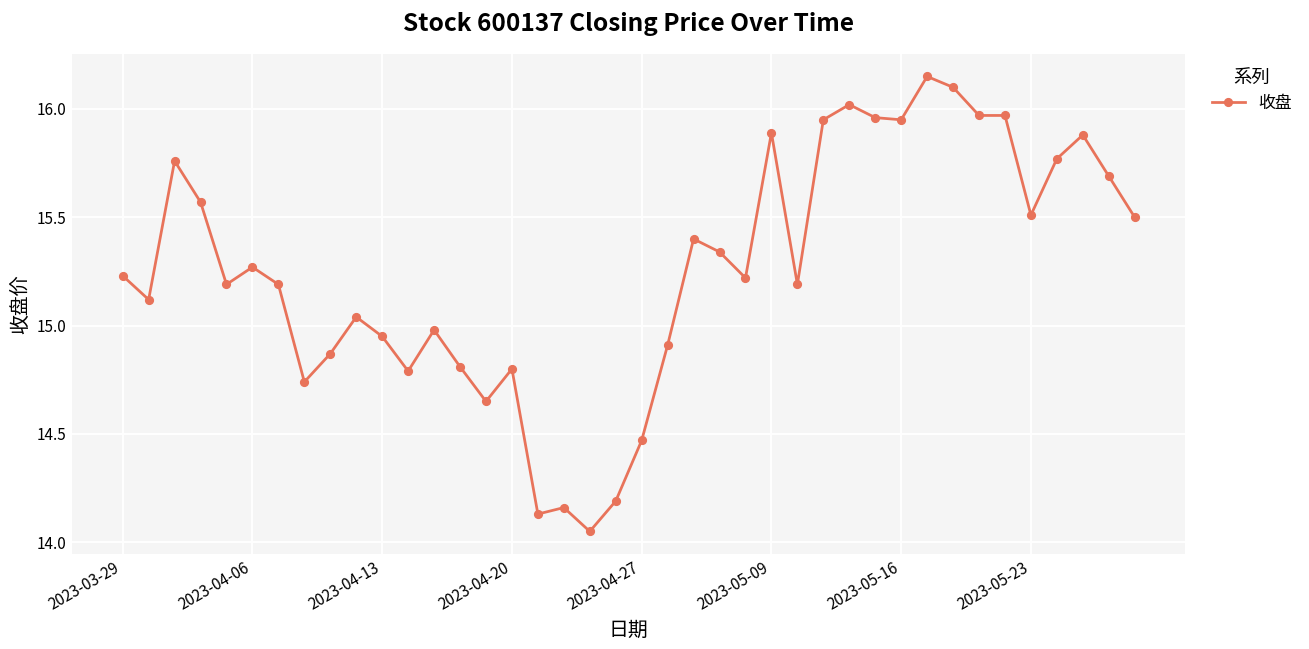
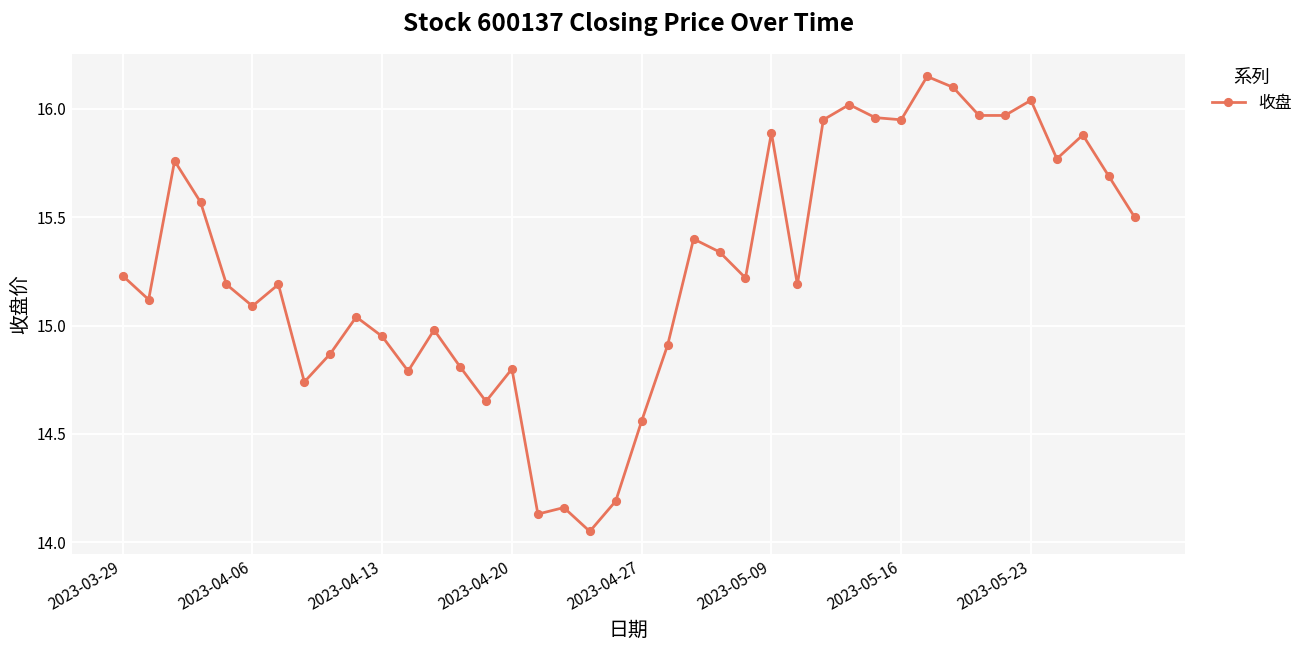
  {
    "2023-03-29": 15.23,
-   "2023-04-06": 15.27,
+   "2023-04-06": 15.09,
    "2023-04-13": 14.95,
    "2023-04-20": 14.80,
-   "2023-04-27": 14.47,
+   "2023-04-27": 14.56,
    "2023-05-09": 15.89,
    "2023-05-16": 15.95,
-   "2023-05-23": 15.51
+   "2023-05-23": 16.04
  }
